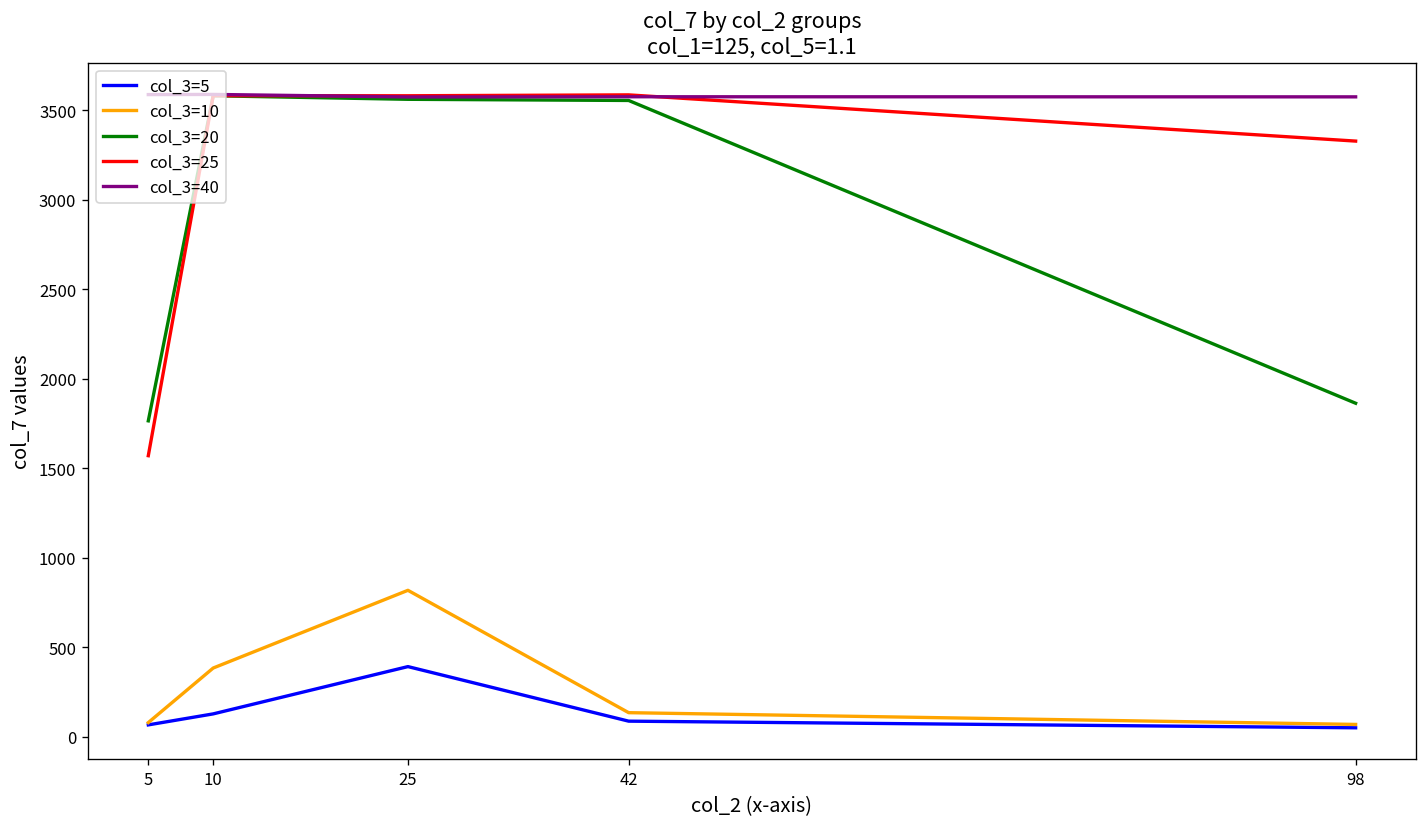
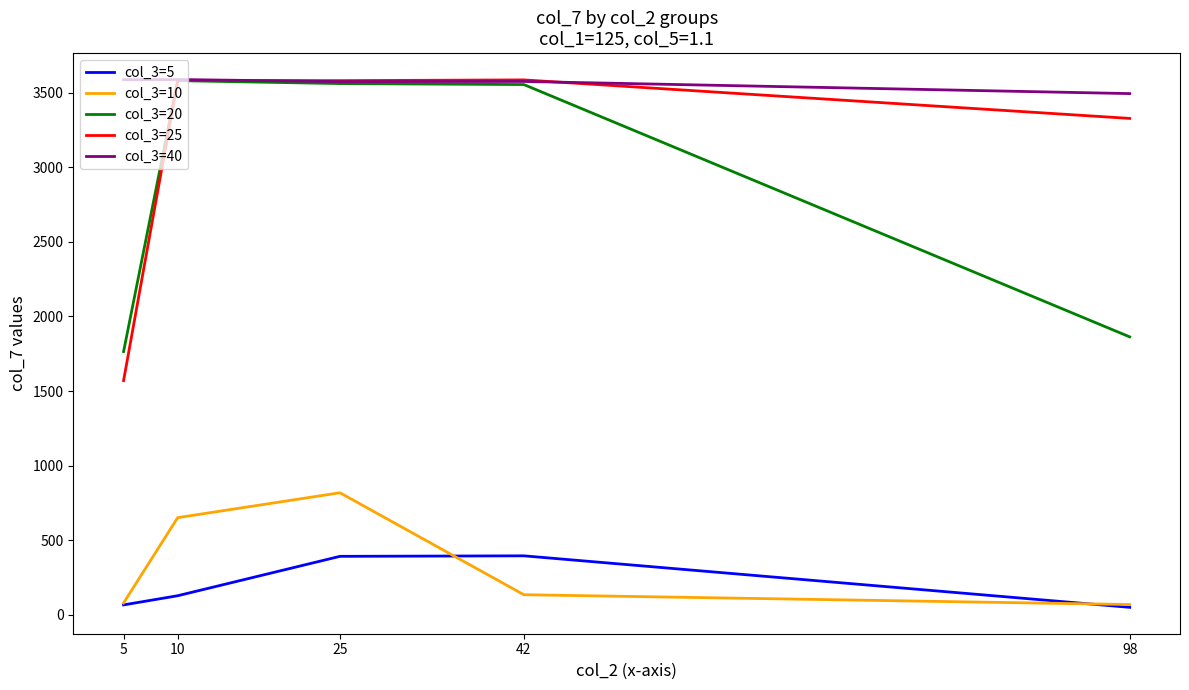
  {
    "col_3=5": {
      "10": 130,
      "25": 390,
-     "42": 90,
+     "42": 400,
      "98": 50
    },
    "col_3=10": {
-     "10": 380,
+     "10": 650,
      "25": 820,
      "42": 140,
      "98": 70
    },
    "col_3=20": {
      "5": 1770,
      "42": 3550,
      "98": 1860
    },
    "col_3=25": {
      "5": 1570,
      "98": 3330
    },
    "col_3=40": {
-     "98": 3570
+     "98": 3490
    }
  }
